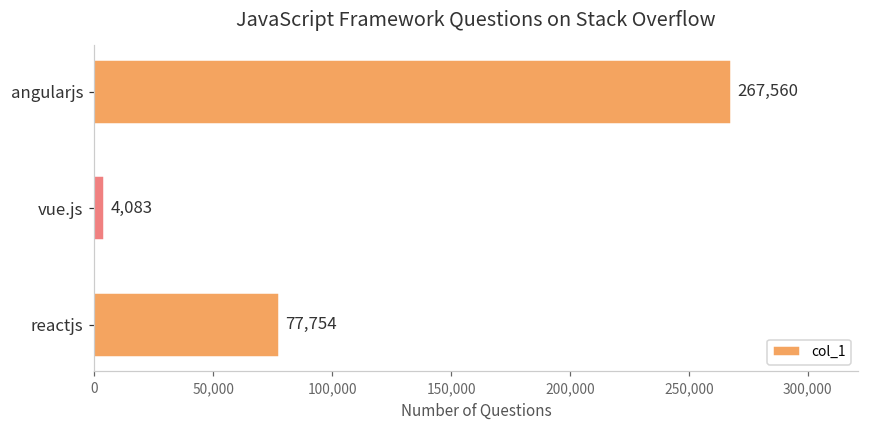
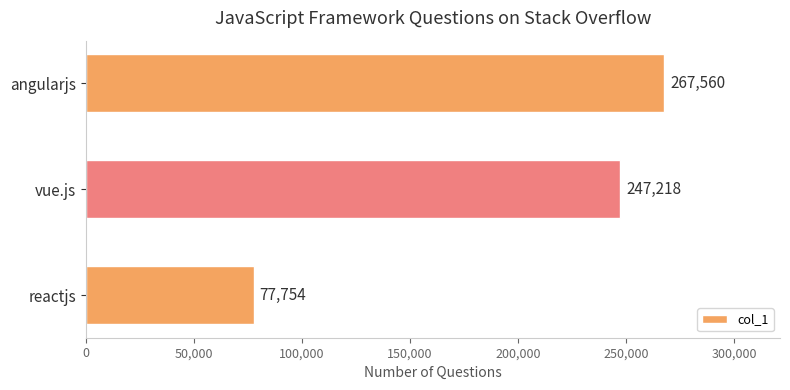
  {
    "angularjs": "267,560",
-   "vue.js": "4,083",
+   "vue.js": "247,218",
    "reactjs": "77,754"
  }
